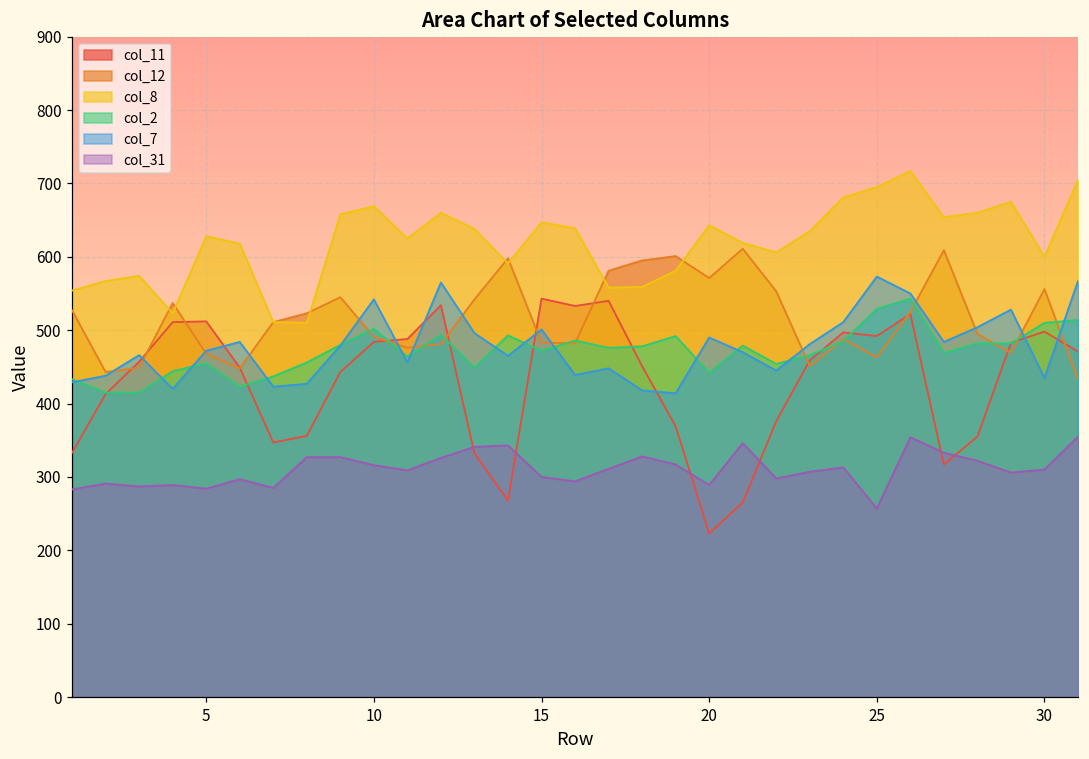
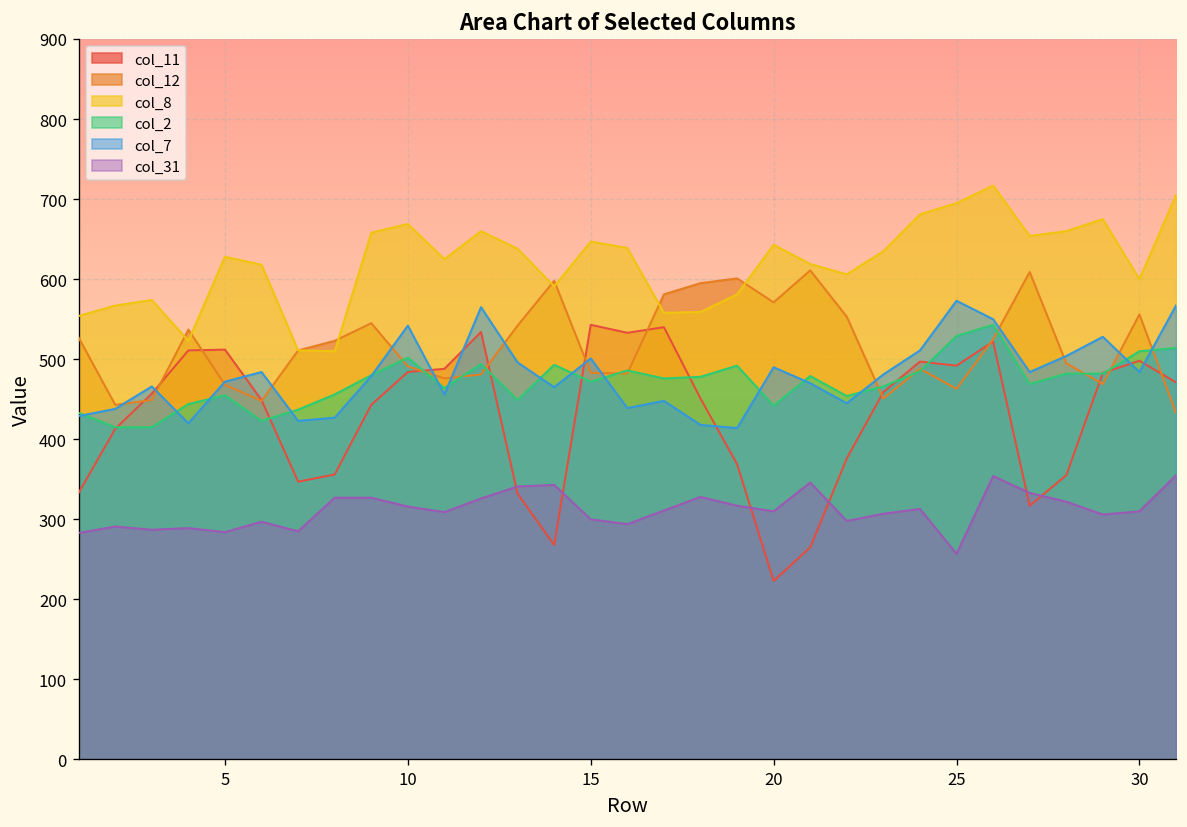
  {
    "col_8": {
      "5": 630,
      "10": 670,
      "15": 650,
      "20": 640,
      "25": 700,
      "30": 600
    },
    "col_2": {
      "5": 460,
      "10": 500,
      "15": 470,
      "20": 440,
      "25": 530,
      "30": 510
    },
    "col_7": {
      "5": 470,
      "10": 540,
      "15": 500,
      "20": 490,
      "25": 570,
-     "30": 440
+     "30": 480
    },
    "col_31": {
      "5": 280,
      "10": 320,
      "15": 300,
-     "20": 290,
+     "20": 310,
      "25": 260,
      "30": 310
    }
  }
